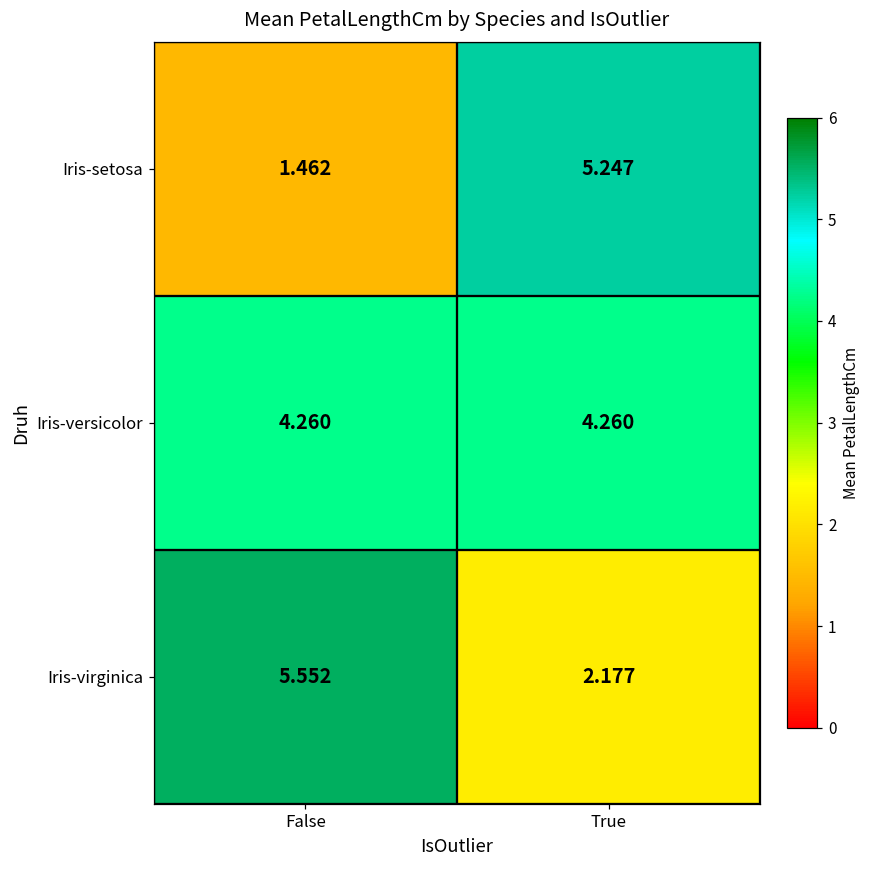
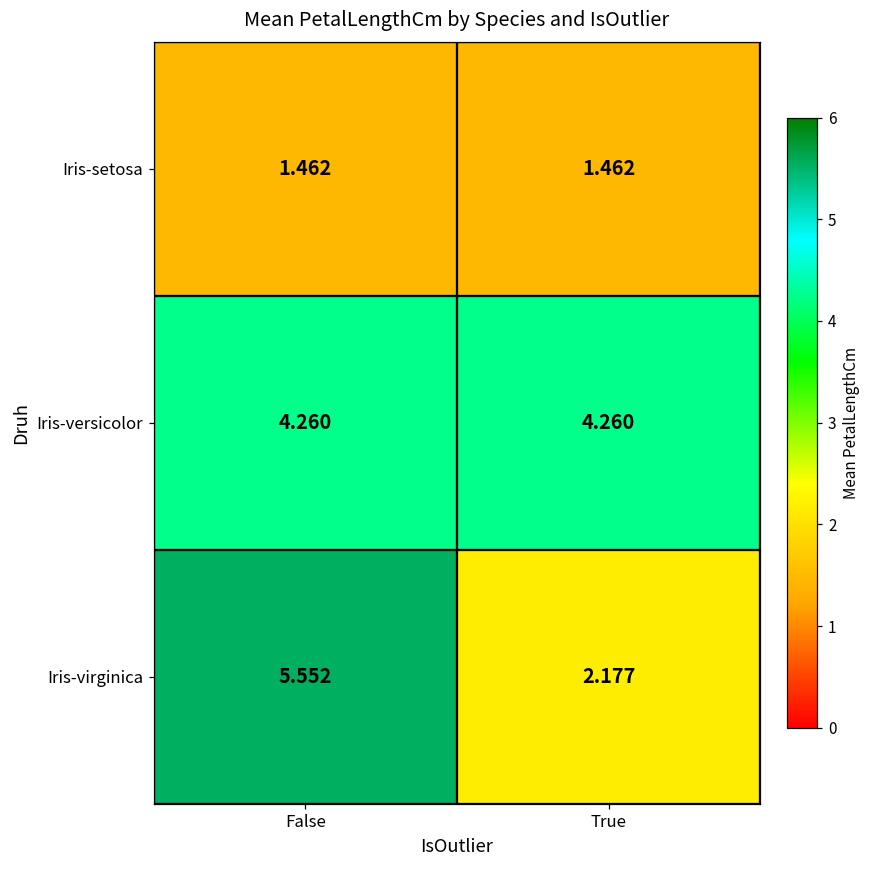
  {
    "Iris-setosa": {
      "False": 1.462,
-     "True": 5.247
+     "True": 1.462
    },
    "Iris-versicolor": {
      "False": 4.260,
      "True": 4.260
    },
    "Iris-virginica": {
      "False": 5.552,
      "True": 2.177
    }
  }
